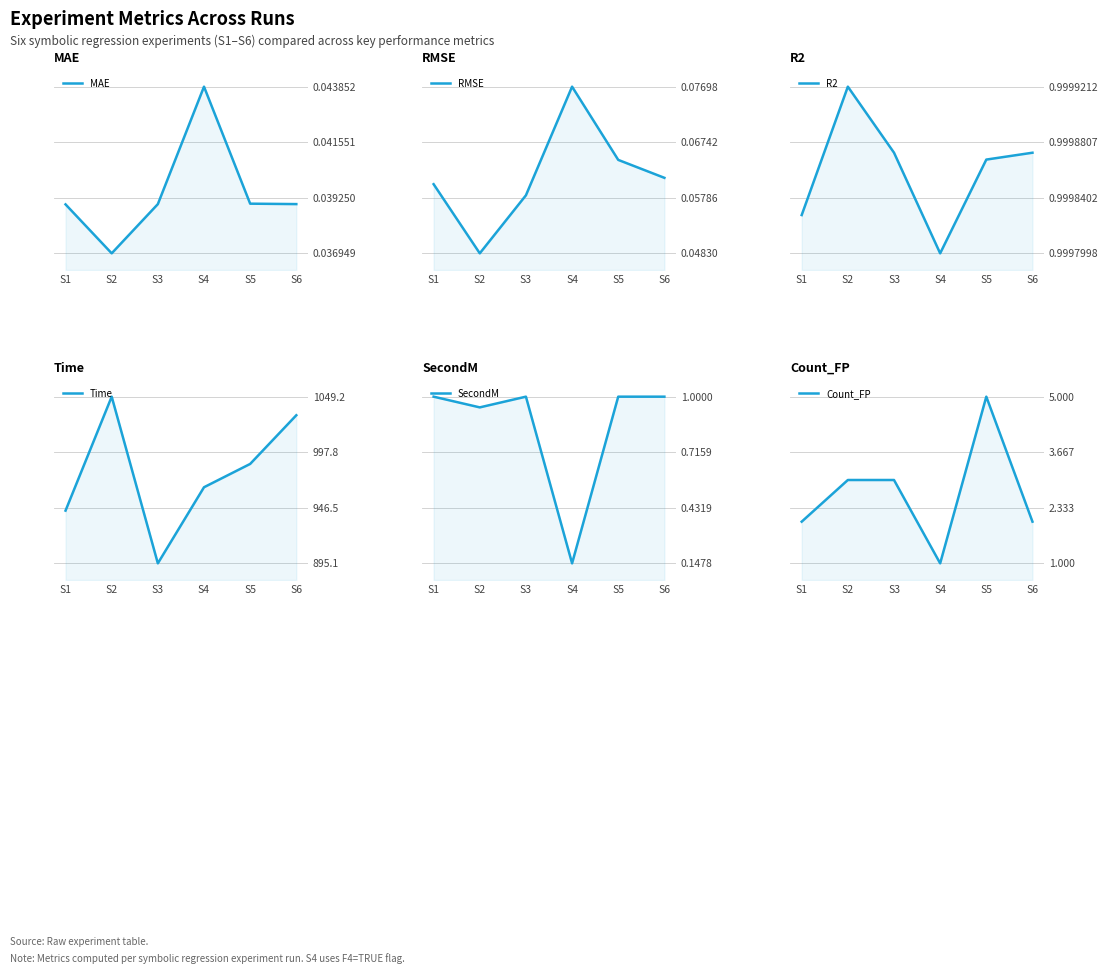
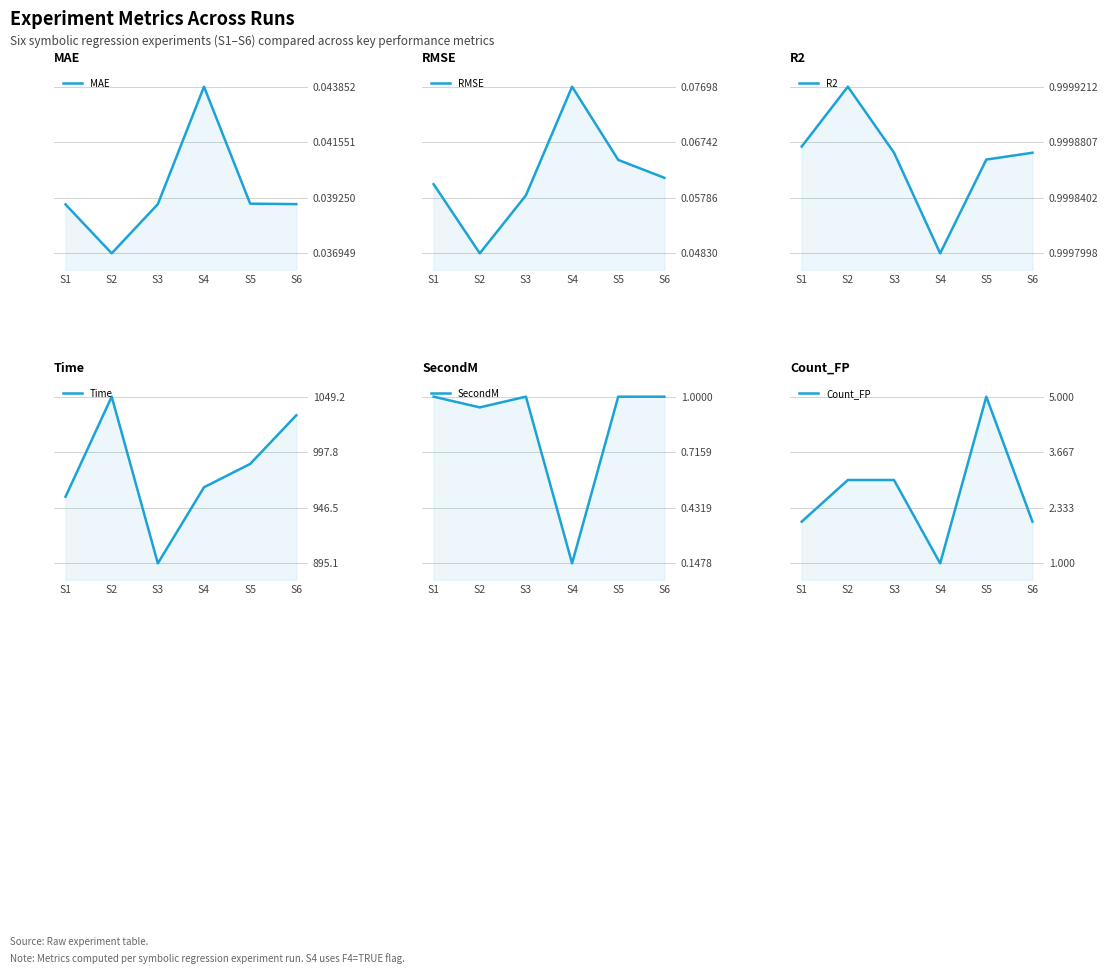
  {
    "MAE": {
      "S1": 0.0390,
      "S2": 0.0369,
      "S3": 0.0390,
      "S4": 0.0439,
      "S5": 0.0390,
      "S6": 0.0390
    },
    "RMSE": {
      "S1": 0.060,
      "S2": 0.048,
      "S3": 0.058,
      "S4": 0.077,
      "S5": 0.064,
      "S6": 0.061
    },
    "R2": {
-     "S1": 0.999828,
+     "S1": 0.999878,
      "S2": 0.999921,
      "S3": 0.999873,
      "S4": 0.999800,
      "S5": 0.999868,
      "S6": 0.999873
    },
    "Time": {
-     "S1": 944,
+     "S1": 957,
      "S2": 1049,
      "S3": 895,
      "S4": 965,
      "S5": 987,
      "S6": 1032
    },
    "SecondM": {
      "S1": 1.00,
      "S2": 0.95,
      "S3": 1.00,
      "S4": 0.15,
      "S5": 1.00,
      "S6": 1.00
    },
    "Count_FP": {
      "S1": 2.0,
      "S2": 3.0,
      "S3": 3.0,
      "S4": 1.0,
      "S5": 5.0,
      "S6": 2.0
    }
  }
